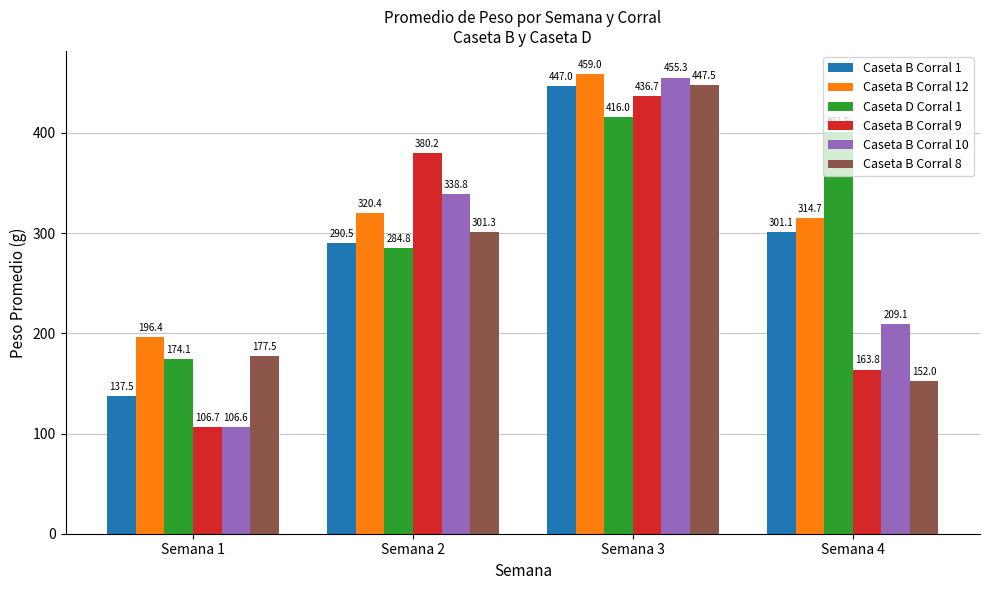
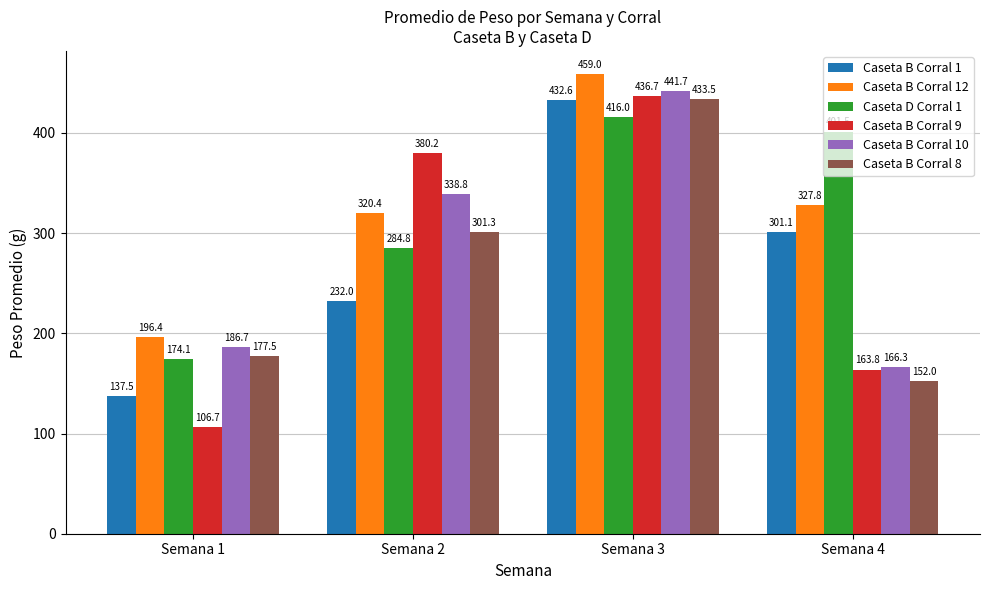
  {
    "Caseta B Corral 1": {
      "Semana 1": 137.5,
-     "Semana 2": 290.5,
-     "Semana 3": 447.0,
+     "Semana 2": 232.0,
+     "Semana 3": 432.6,
      "Semana 4": 301.1
    },
    "Caseta B Corral 12": {
      "Semana 1": 196.4,
      "Semana 2": 320.4,
      "Semana 3": 459.0,
-     "Semana 4": 314.7
+     "Semana 4": 327.8
    },
    "Caseta D Corral 1": {
      "Semana 1": 174.1,
      "Semana 2": 284.8,
      "Semana 3": 416.0
    },
    "Caseta B Corral 9": {
      "Semana 1": 106.7,
      "Semana 2": 380.2,
      "Semana 3": 436.7,
      "Semana 4": 163.8
    },
    "Caseta B Corral 10": {
-     "Semana 1": 106.6,
+     "Semana 1": 186.7,
      "Semana 2": 338.8,
-     "Semana 3": 455.3,
-     "Semana 4": 209.1
+     "Semana 3": 441.7,
+     "Semana 4": 166.3
    },
    "Caseta B Corral 8": {
      "Semana 1": 177.5,
      "Semana 2": 301.3,
-     "Semana 3": 447.5,
+     "Semana 3": 433.5,
      "Semana 4": 152.0
    }
  }
